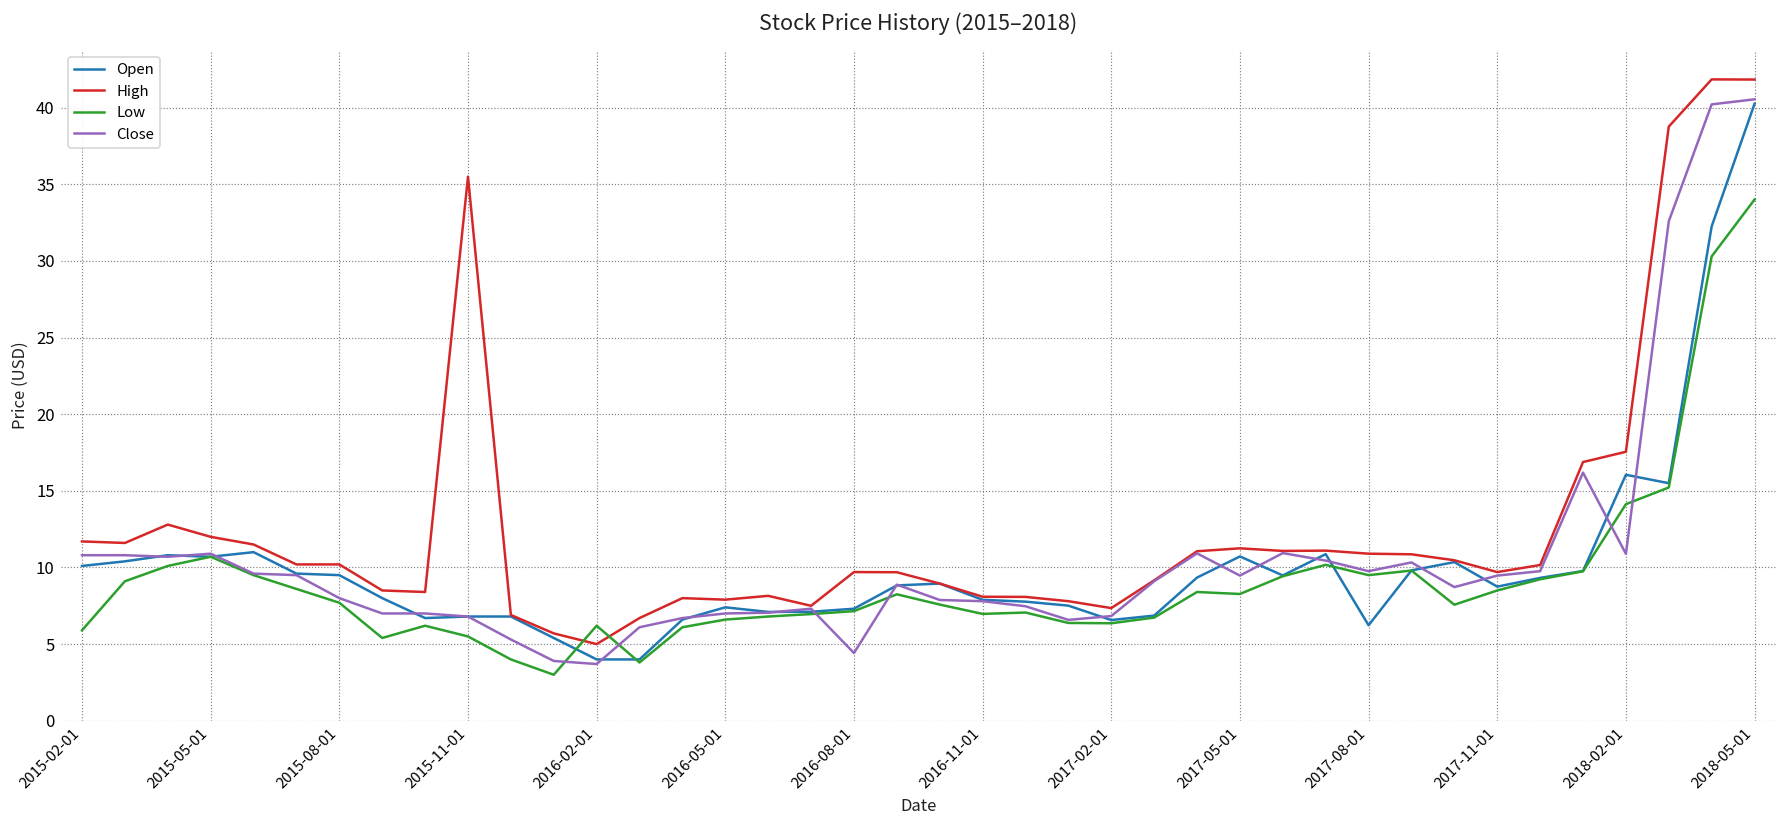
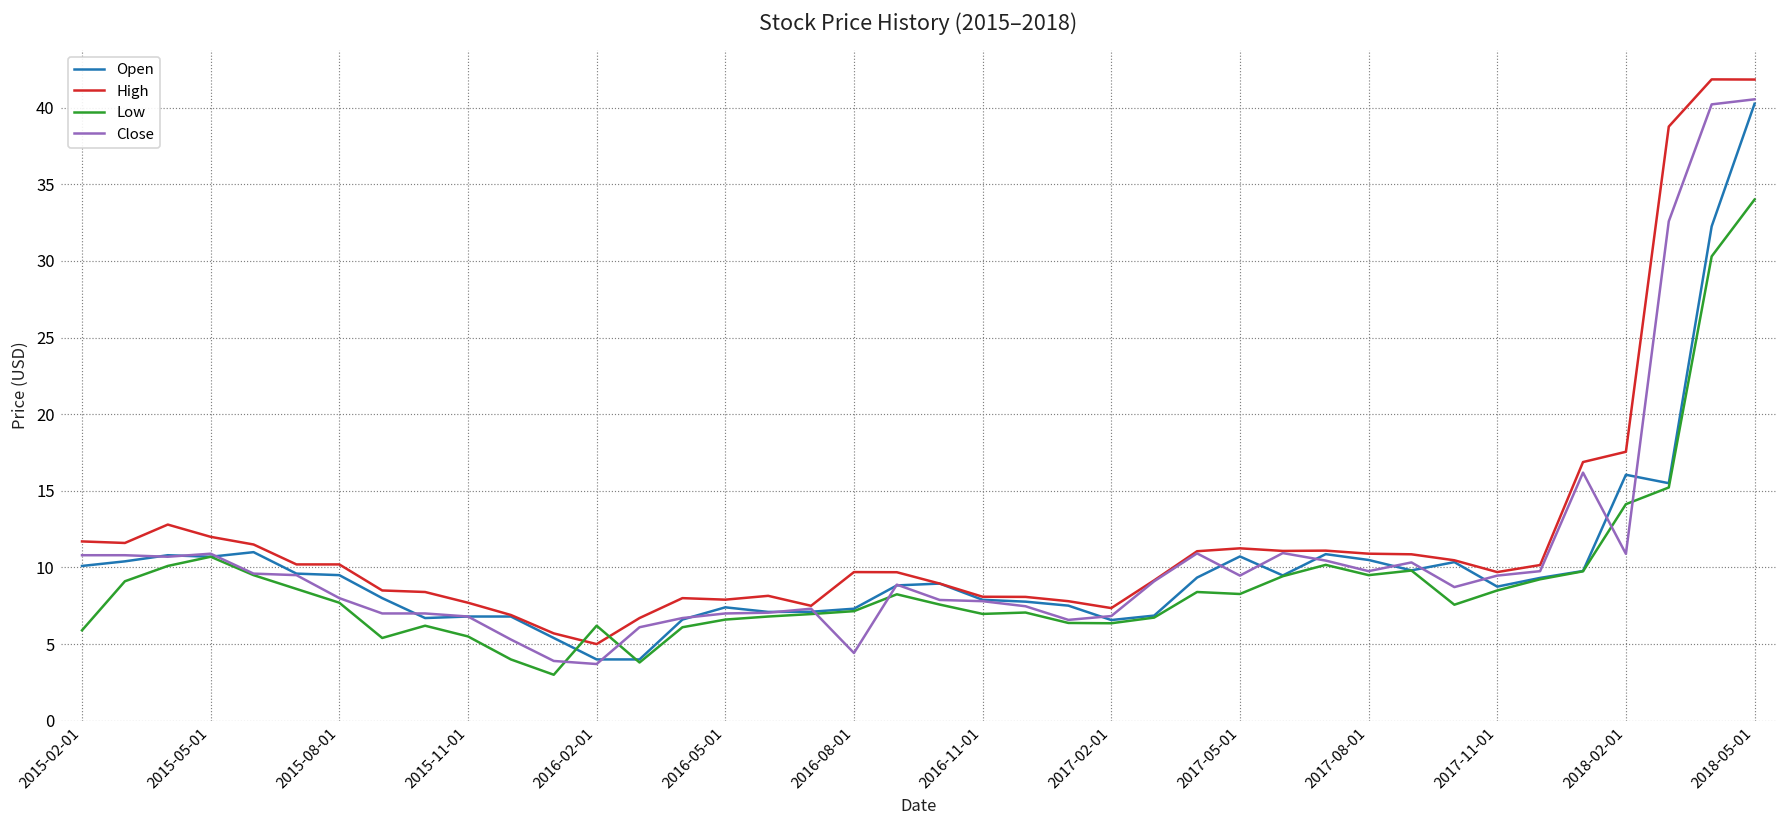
  {
    "Open": {
      "2015-02-01": 10.1,
      "2015-08-01": 9.5,
      "2016-02-01": 4.0,
      "2016-05-01": 7.4,
      "2017-02-01": 6.6,
      "2017-05-01": 10.7,
-     "2017-08-01": 6.2,
+     "2017-08-01": 10.5,
      "2017-11-01": 8.8,
      "2018-02-01": 16.1,
      "2018-05-01": 40.3
    },
    "High": {
      "2015-02-01": 11.7,
      "2015-05-01": 12.0,
      "2015-08-01": 10.2,
-     "2015-11-01": 35.5,
+     "2015-11-01": 7.7,
      "2016-02-01": 5.0,
      "2016-05-01": 7.9,
      "2016-08-01": 9.7,
      "2017-02-01": 7.4,
      "2017-05-01": 11.3,
      "2017-08-01": 10.9,
      "2017-11-01": 9.7,
      "2018-02-01": 17.6,
      "2018-05-01": 41.8
    },
    "Low": {
      "2015-02-01": 5.9,
      "2015-08-01": 7.7,
      "2015-11-01": 5.5,
      "2016-02-01": 6.2,
      "2016-05-01": 6.6,
      "2016-11-01": 7.0,
      "2017-02-01": 6.4,
      "2017-05-01": 8.3,
      "2017-08-01": 9.5,
      "2017-11-01": 8.5,
      "2018-02-01": 14.1,
      "2018-05-01": 34.0
    },
    "Close": {
      "2015-02-01": 10.8,
      "2015-05-01": 10.9,
      "2015-08-01": 8.0,
      "2016-02-01": 3.7,
      "2016-05-01": 7.0,
      "2016-08-01": 4.4,
      "2017-02-01": 6.8,
      "2017-05-01": 9.5,
      "2017-08-01": 9.8,
      "2017-11-01": 9.5,
      "2018-02-01": 10.9,
      "2018-05-01": 40.6
    }
  }
